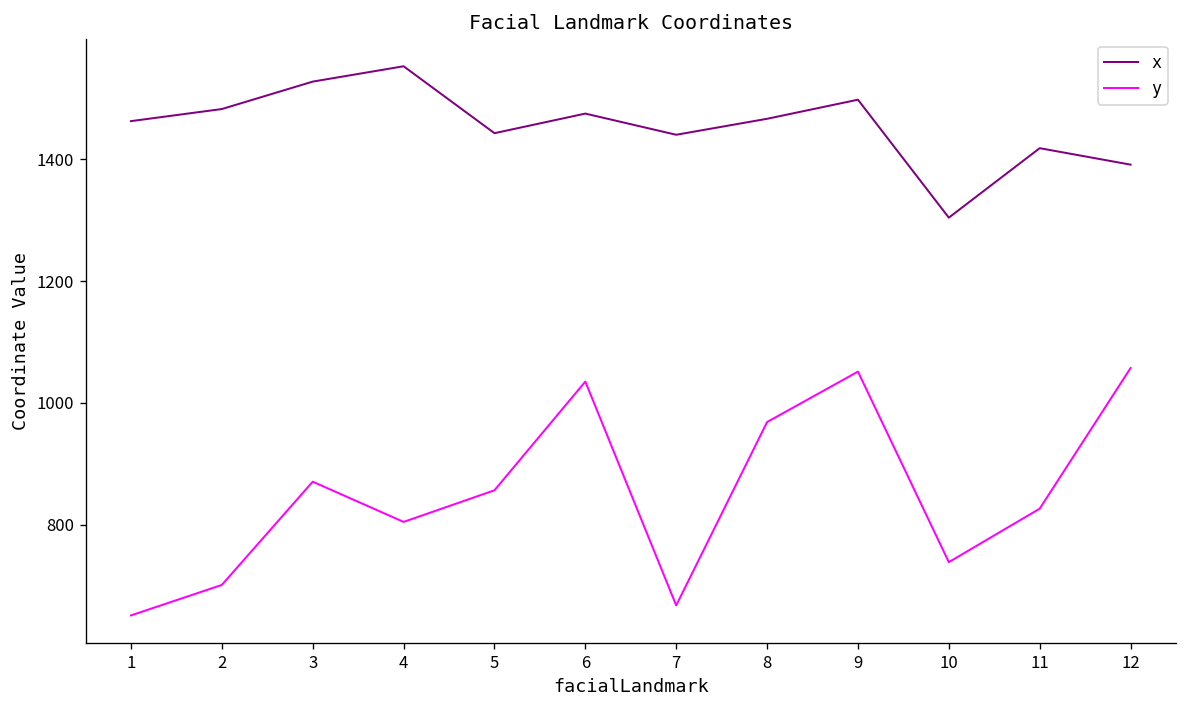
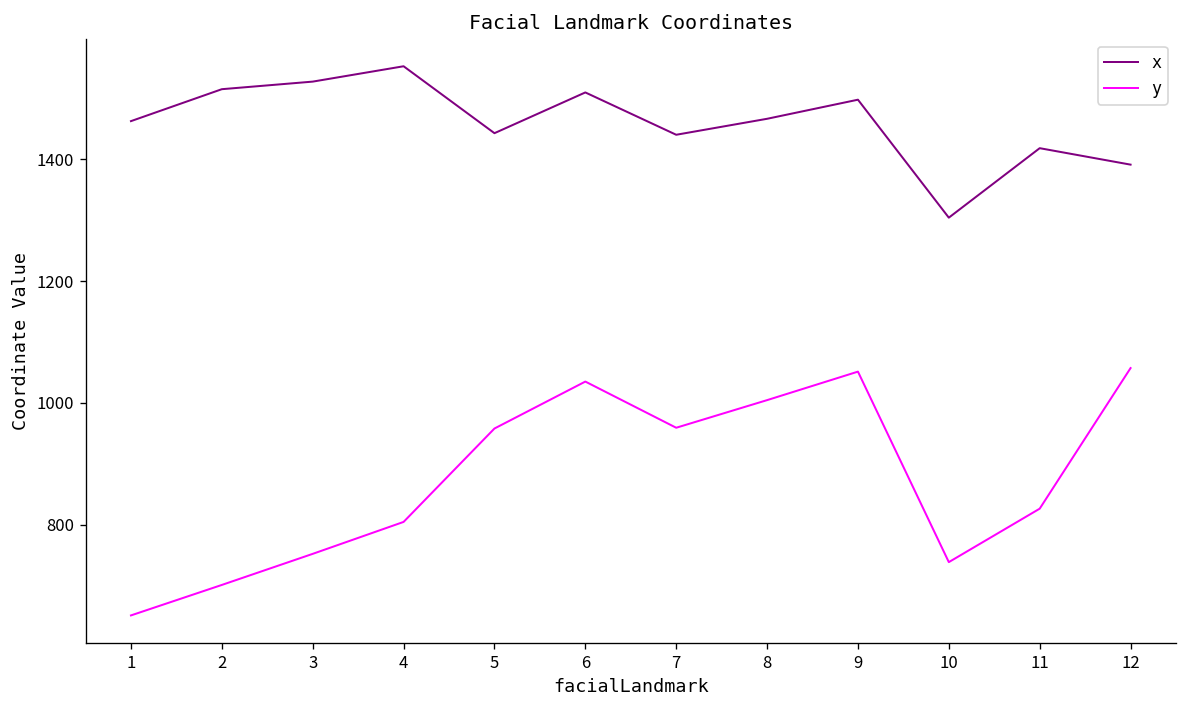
  {
    "x": {
      "1": 1460,
-     "2": 1480,
+     "2": 1510,
      "3": 1530,
      "4": 1550,
      "5": 1440,
-     "6": 1470,
+     "6": 1510,
      "7": 1440,
      "8": 1470,
      "9": 1500,
      "10": 1300,
      "11": 1420,
      "12": 1390
    },
    "y": {
      "1": 650,
      "2": 700,
-     "3": 870,
+     "3": 750,
      "4": 800,
-     "5": 860,
+     "5": 960,
      "6": 1040,
-     "7": 670,
-     "8": 970,
+     "7": 960,
+     "8": 1000,
      "9": 1050,
      "10": 740,
      "11": 830,
      "12": 1060
    }
  }
